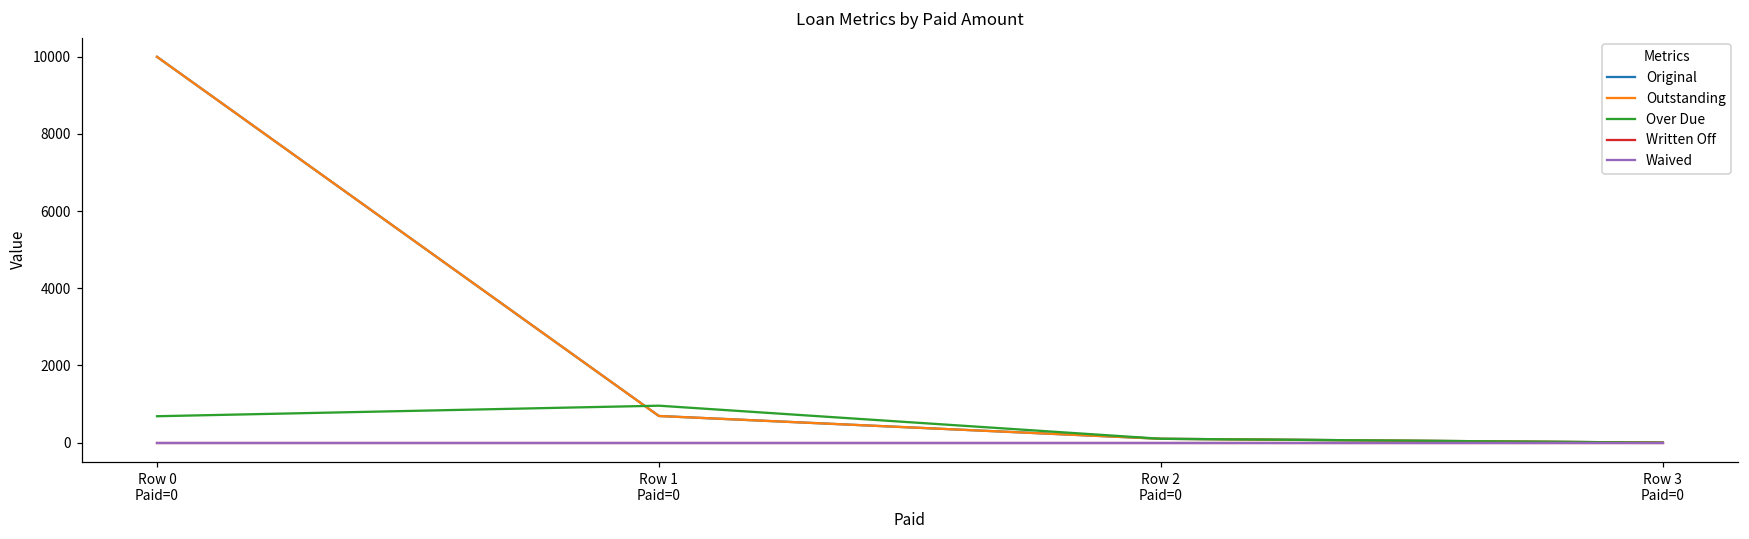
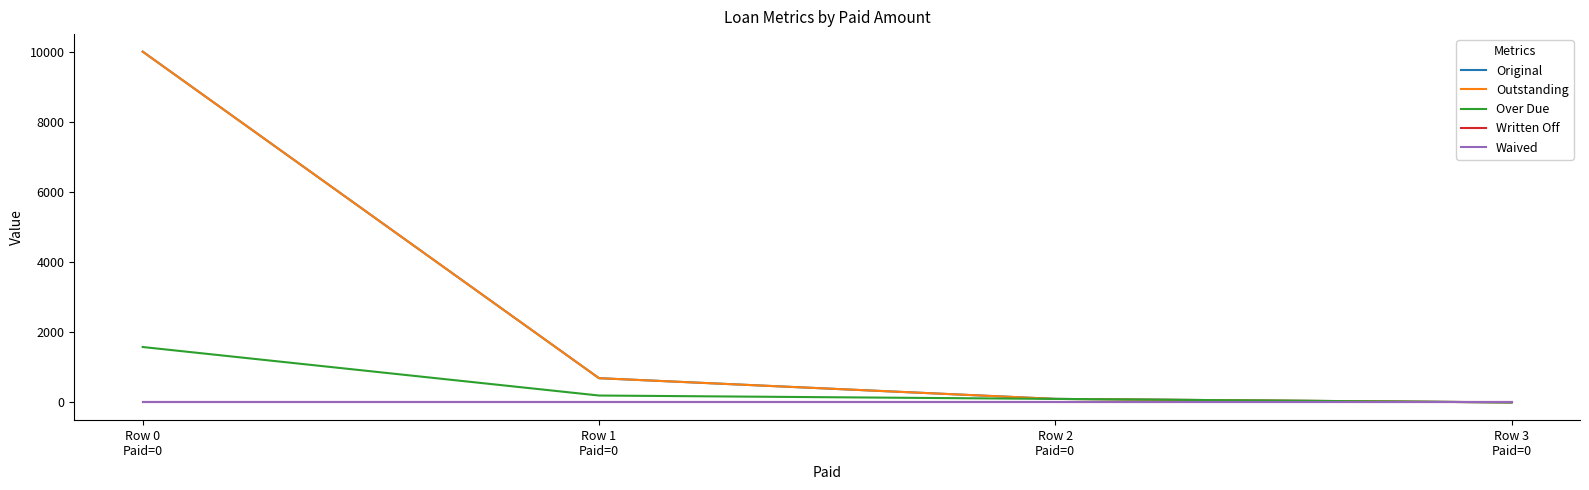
  {
    "Outstanding": {
      "Row 0 Paid=0": 10000,
      "Row 1 Paid=0": 700
    },
    "Over Due": {
-     "Row 0 Paid=0": 700,
-     "Row 1 Paid=0": 1000
+     "Row 0 Paid=0": 1600,
+     "Row 1 Paid=0": 200
    },
    "Waived": {
      "Row 0 Paid=0": 0,
      "Row 1 Paid=0": 0,
      "Row 2 Paid=0": 0
    }
  }
